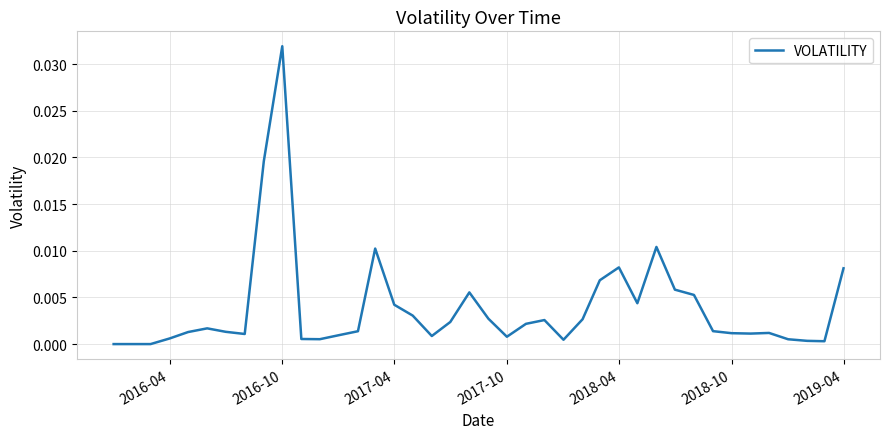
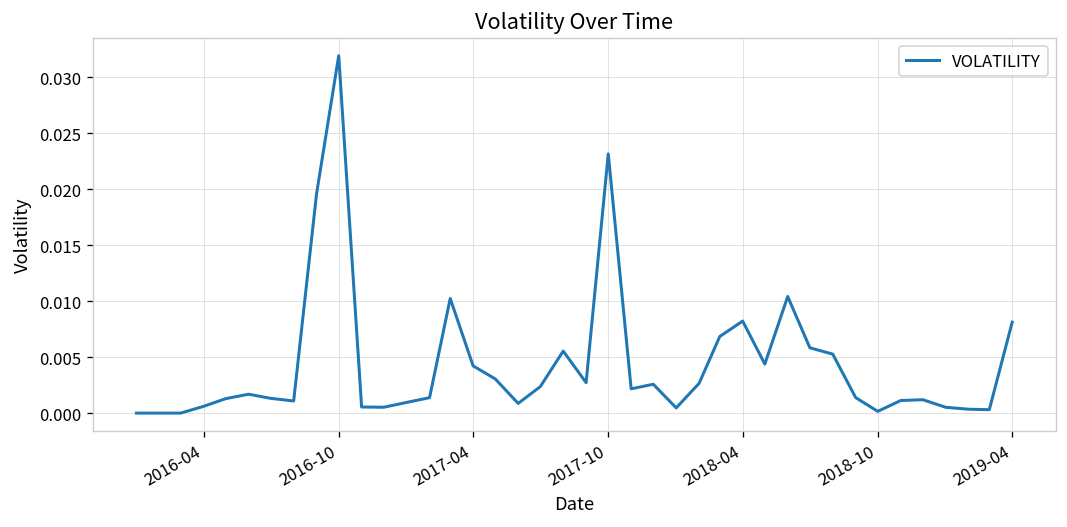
  {
    "2016-04": 0.001,
    "2016-10": 0.032,
    "2017-04": 0.004,
-   "2017-10": 0.001,
+   "2017-10": 0.023,
    "2018-04": 0.008,
-   "2018-10": 0.001,
+   "2018-10": 0.000,
    "2019-04": 0.008
  }
